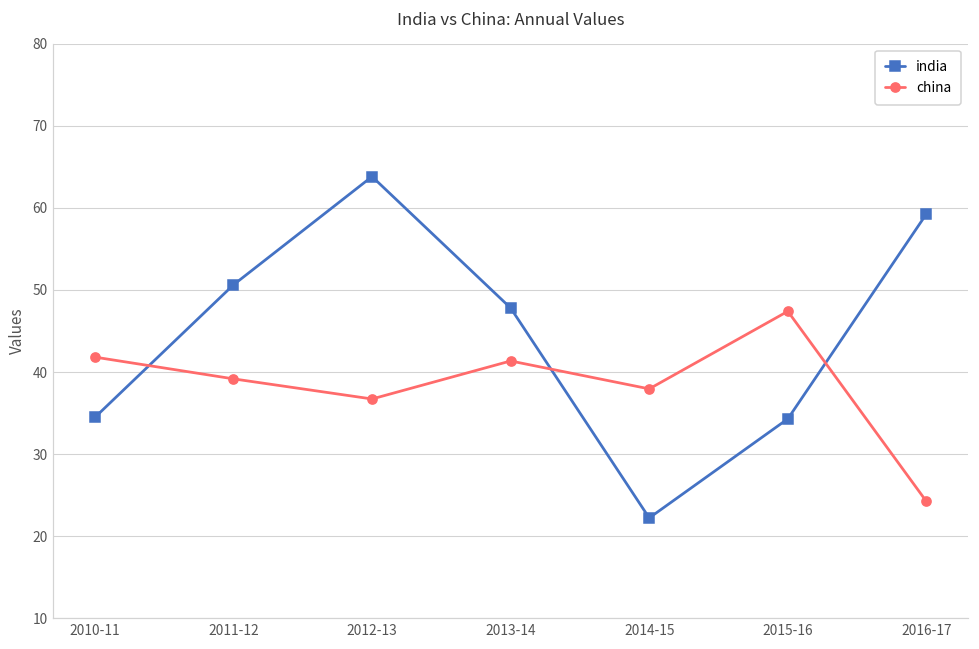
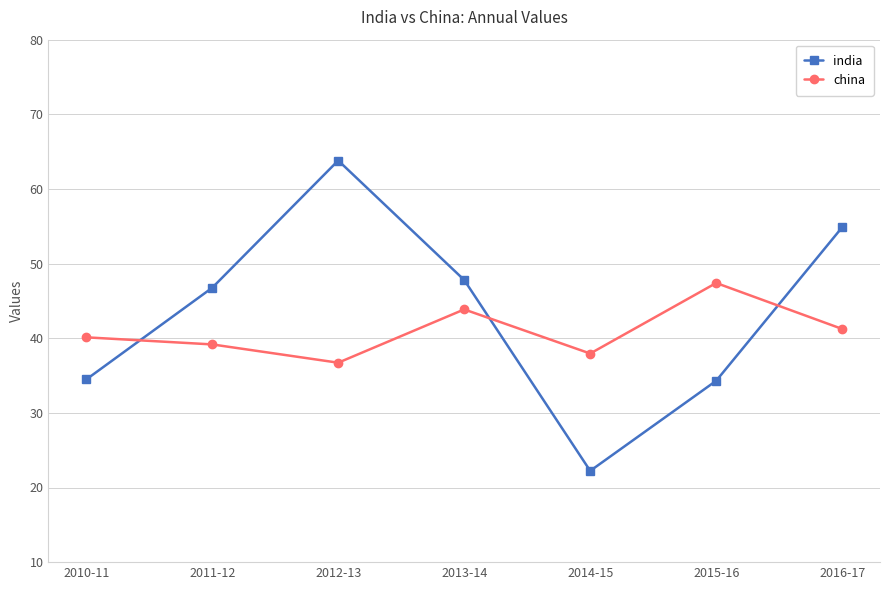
  {
    "india": {
      "2010-11": 34,
-     "2011-12": 51,
+     "2011-12": 47,
      "2012-13": 64,
      "2013-14": 48,
      "2014-15": 22,
      "2015-16": 34,
-     "2016-17": 59
+     "2016-17": 55
    },
    "china": {
-     "2010-11": 42,
+     "2010-11": 40,
      "2011-12": 39,
      "2012-13": 37,
-     "2013-14": 41,
+     "2013-14": 44,
      "2014-15": 38,
      "2015-16": 47,
-     "2016-17": 24
+     "2016-17": 41
    }
  }
